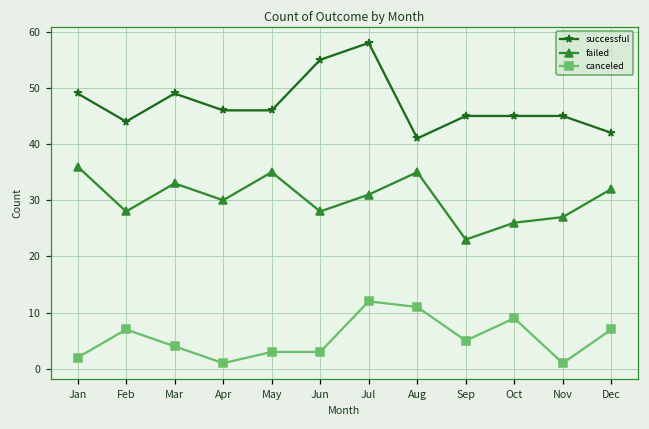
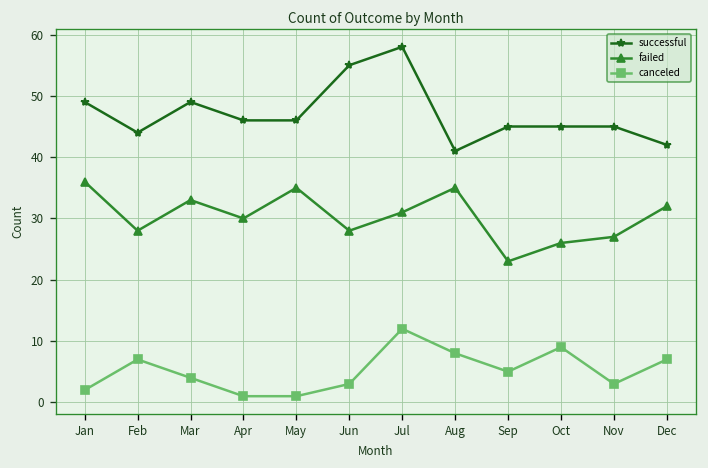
  {
    "canceled": {
      "Jan": 2,
      "Feb": 7,
      "Mar": 4,
      "Apr": 1,
-     "May": 3,
+     "May": 1,
      "Jun": 3,
      "Jul": 12,
-     "Aug": 11,
+     "Aug": 8,
      "Sep": 5,
      "Oct": 9,
-     "Nov": 1,
+     "Nov": 3,
      "Dec": 7
    }
  }
